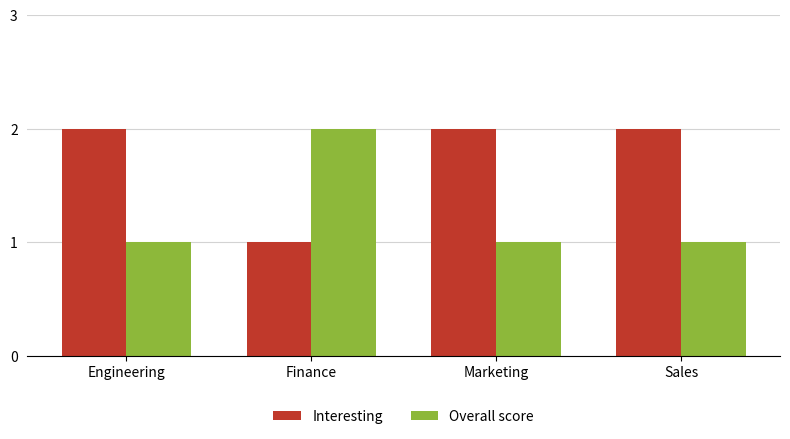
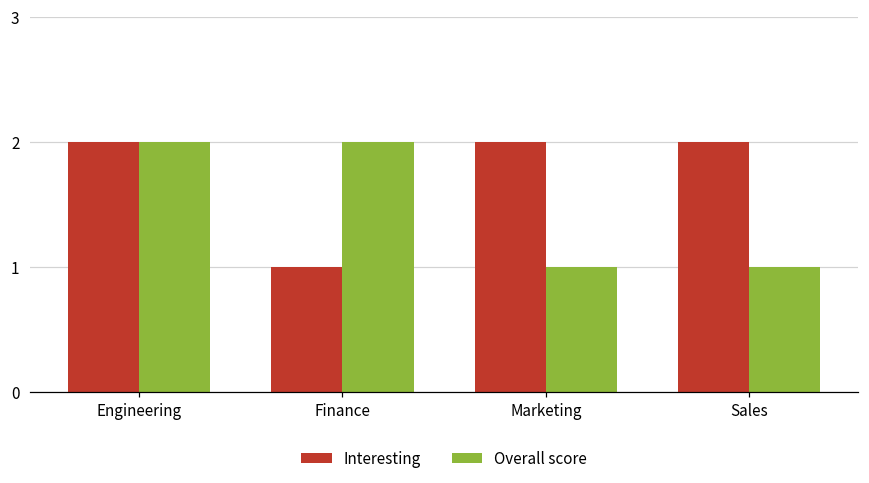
  {
    "Interesting": {
      "Engineering": 2,
      "Finance": 1,
      "Marketing": 2,
      "Sales": 2
    },
    "Overall score": {
-     "Engineering": 1,
+     "Engineering": 2,
      "Finance": 2,
      "Marketing": 1,
      "Sales": 1
    }
  }
